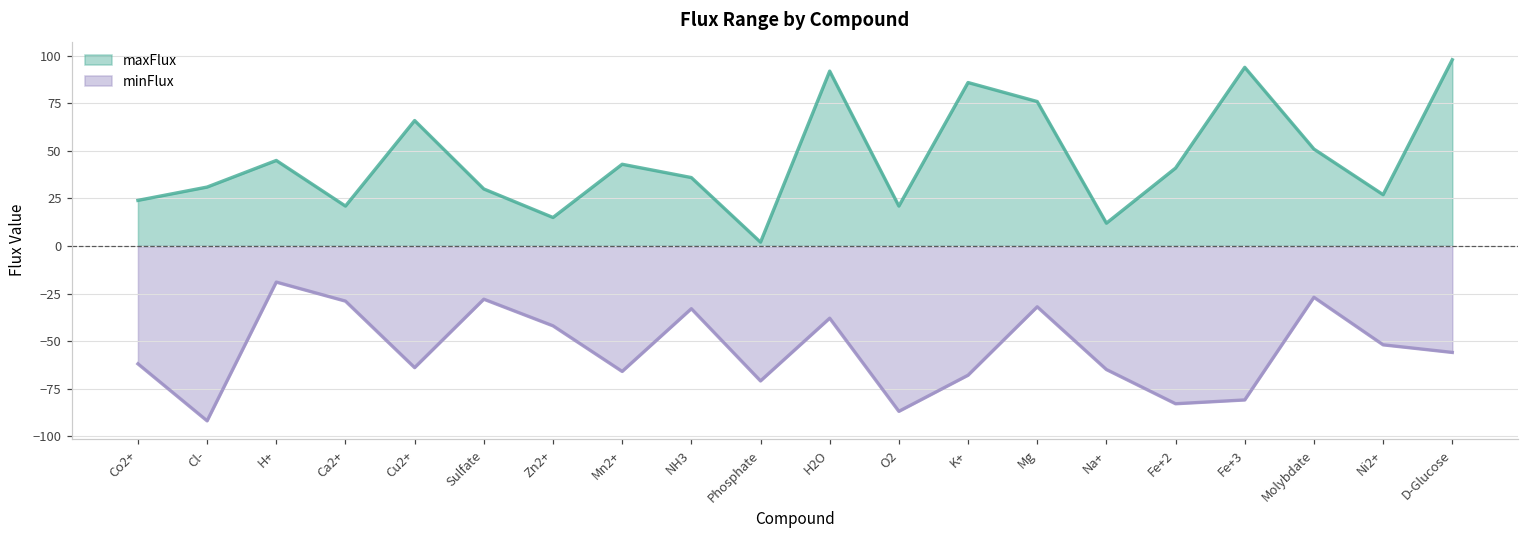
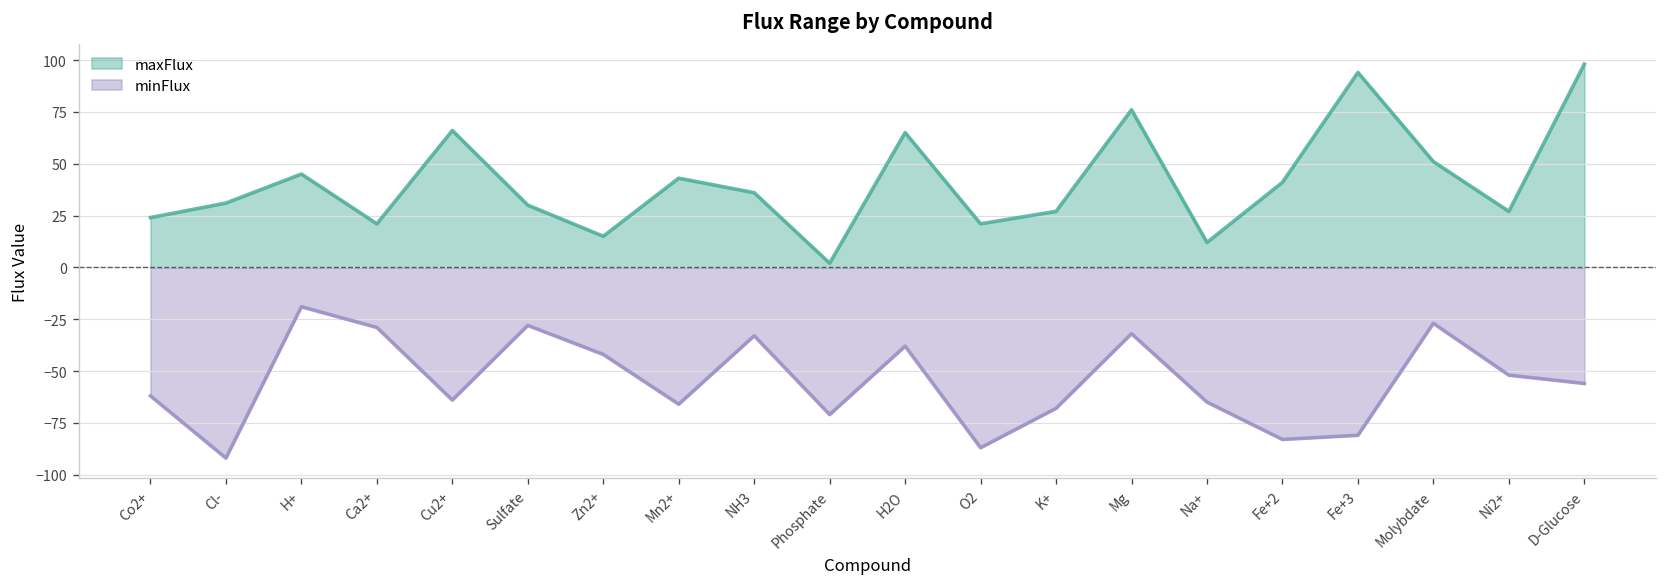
  {
    "maxFlux": {
      "Co2+": 24,
      "Cl-": 31,
      "H+": 45,
      "Ca2+": 21,
      "Cu2+": 66,
      "Sulfate": 30,
      "Zn2+": 15,
      "Mn2+": 43,
      "NH3": 36,
      "Phosphate": 2,
-     "H2O": 92,
+     "H2O": 65,
      "O2": 21,
-     "K+": 86,
+     "K+": 27,
      "Mg": 76,
      "Na+": 12,
      "Fe+2": 41,
      "Fe+3": 94,
      "Molybdate": 51,
      "Ni2+": 27,
      "D-Glucose": 98
    }
  }
